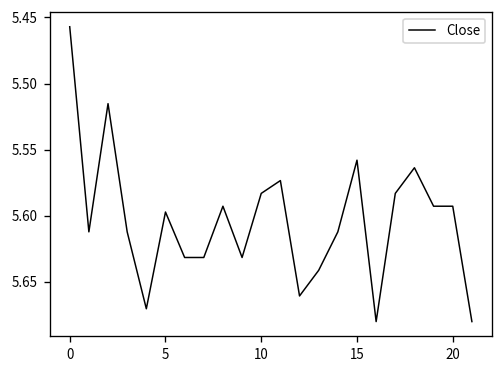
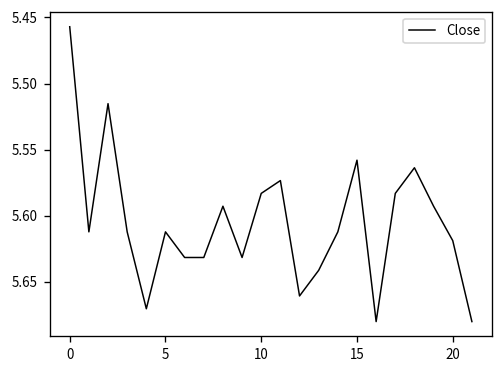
  {
    "0": 5.457,
-   "5": 5.597,
+   "5": 5.612,
    "10": 5.583,
    "15": 5.558,
-   "20": 5.593
+   "20": 5.619
  }
